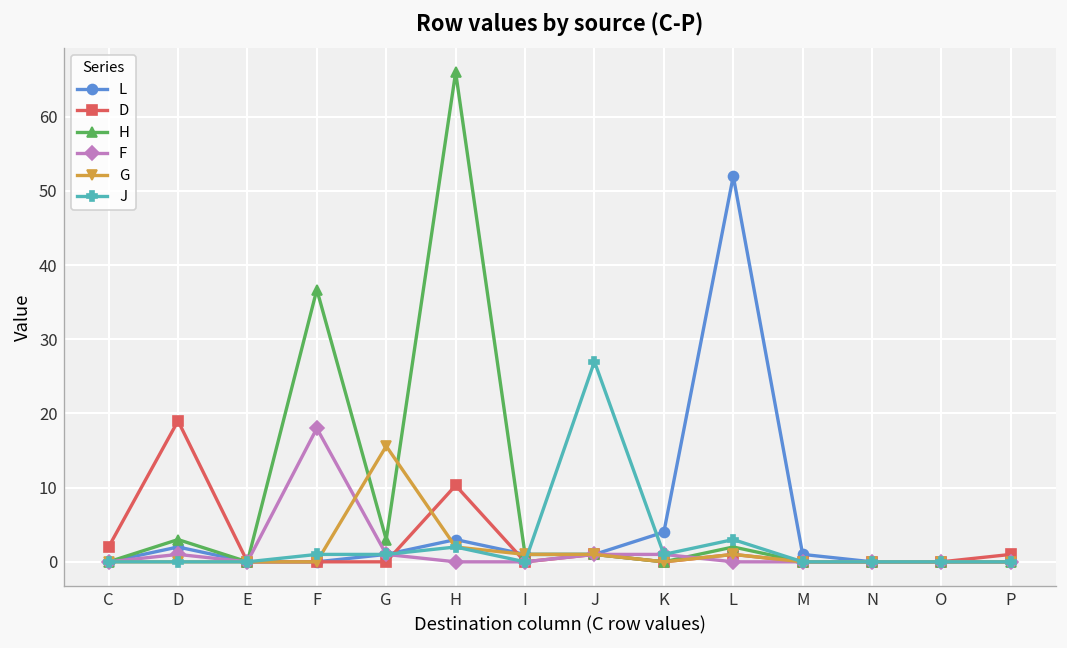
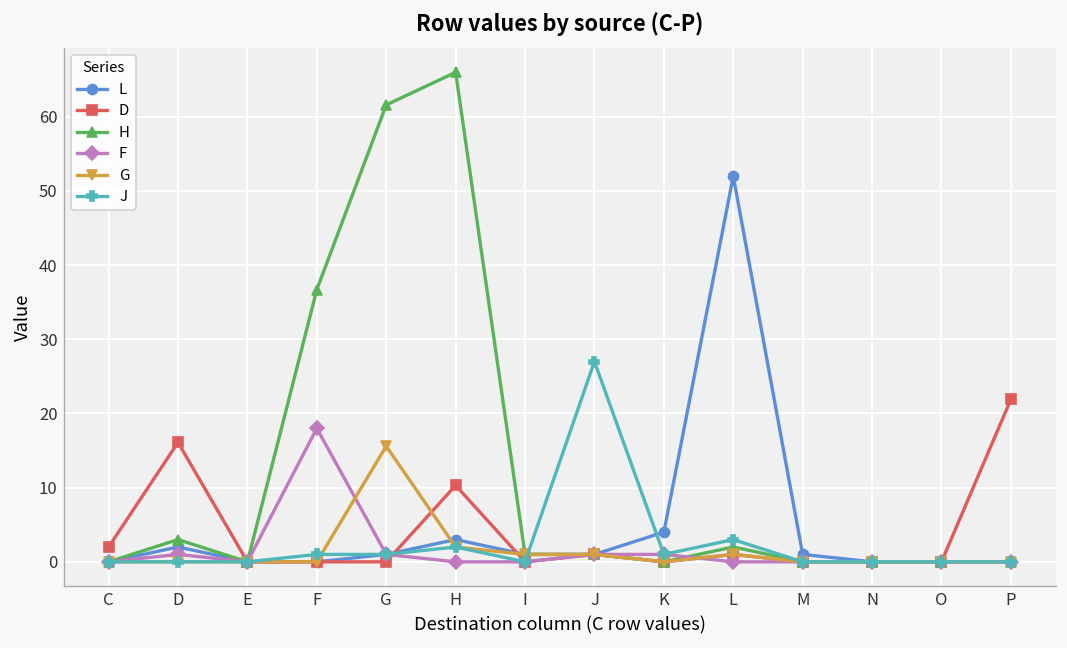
  {
    "D": {
      "C": 2,
-     "D": 19,
+     "D": 16,
      "G": 0,
      "H": 10,
-     "P": 1
+     "P": 22
    },
    "H": {
      "D": 3,
      "F": 37,
-     "G": 3,
+     "G": 62,
      "H": 66,
      "L": 2
    },
    "F": {
      "D": 1,
      "F": 18,
      "H": 0,
      "L": 0
    },
    "G": {
      "G": 16
    }
  }
